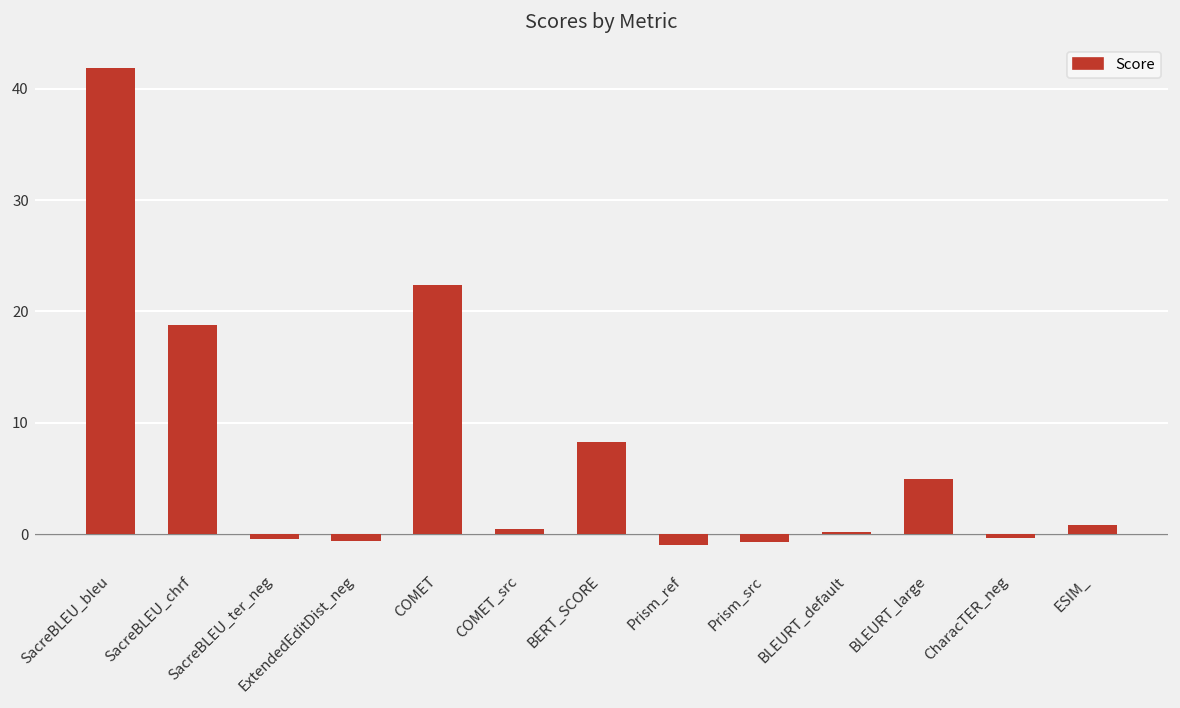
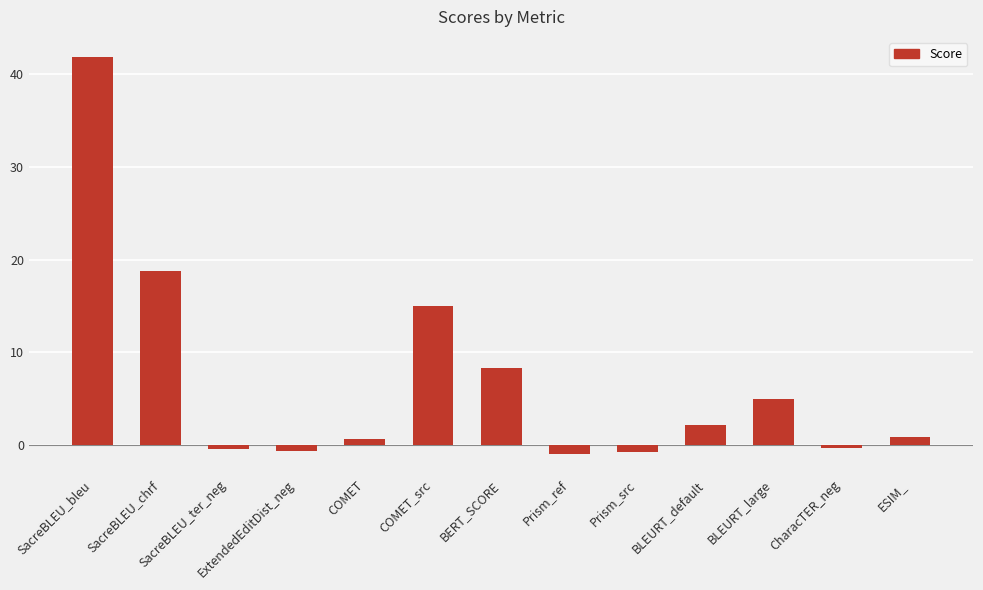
  {
    "SacreBLEU_bleu": 42,
    "SacreBLEU_chrf": 19,
    "SacreBLEU_ter_neg": 0,
    "ExtendedEditDist_neg": -1,
-   "COMET": 22,
-   "COMET_src": 0,
+   "COMET": 1,
+   "COMET_src": 15,
    "BERT_SCORE": 8,
    "Prism_ref": -1,
    "Prism_src": -1,
-   "BLEURT_default": 0,
+   "BLEURT_default": 2,
    "BLEURT_large": 5,
    "CharacTER_neg": 0,
    "ESIM_": 1
  }
